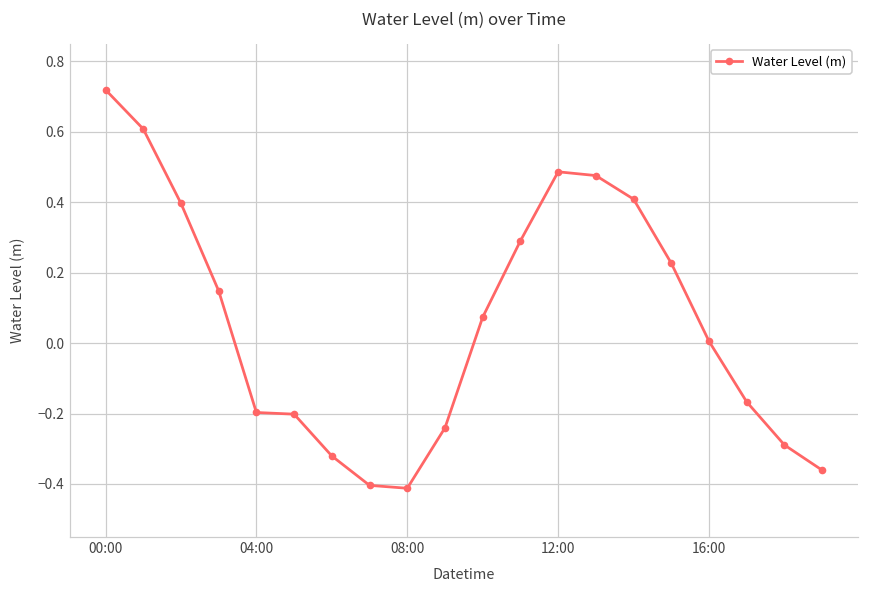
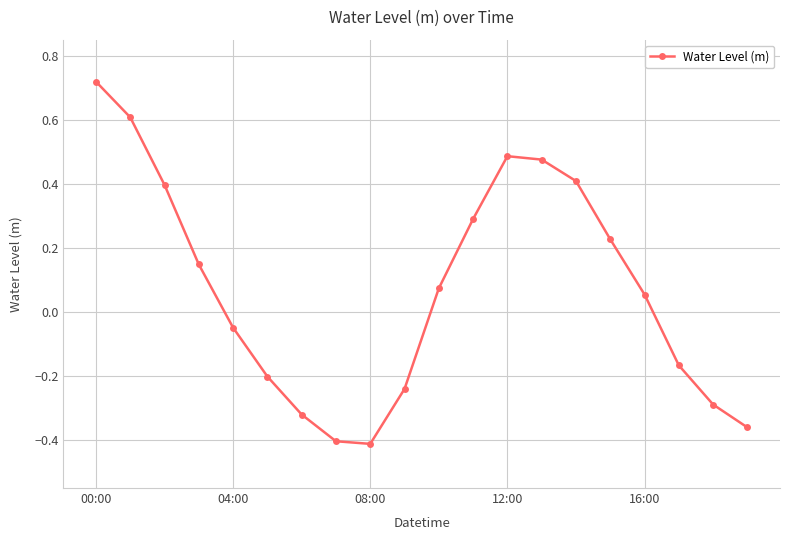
  {
    "00:00": 0.72,
-   "04:00": -0.20,
+   "04:00": -0.05,
    "08:00": -0.41,
    "12:00": 0.49,
-   "16:00": 0.01
+   "16:00": 0.05
  }
